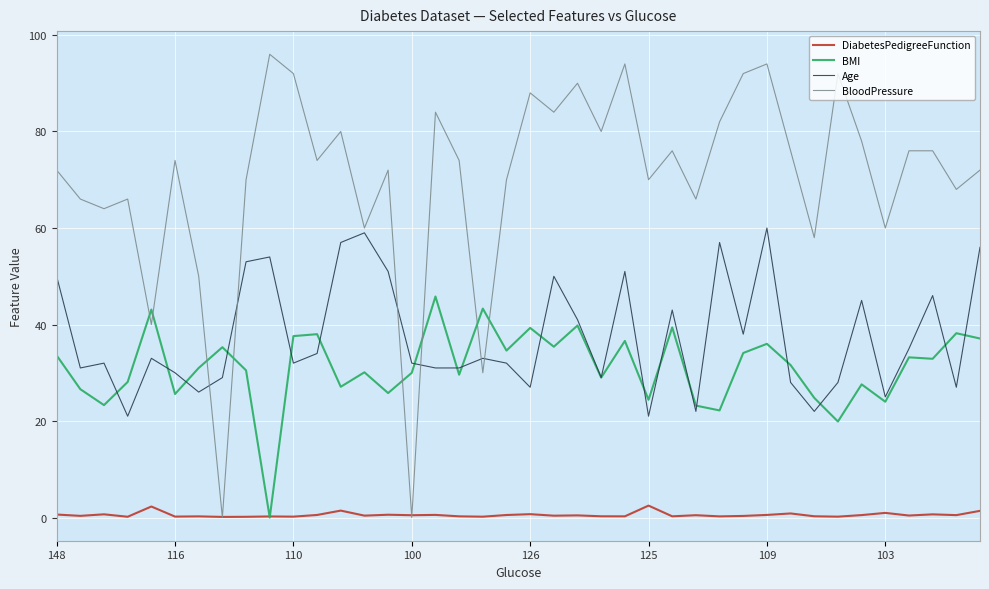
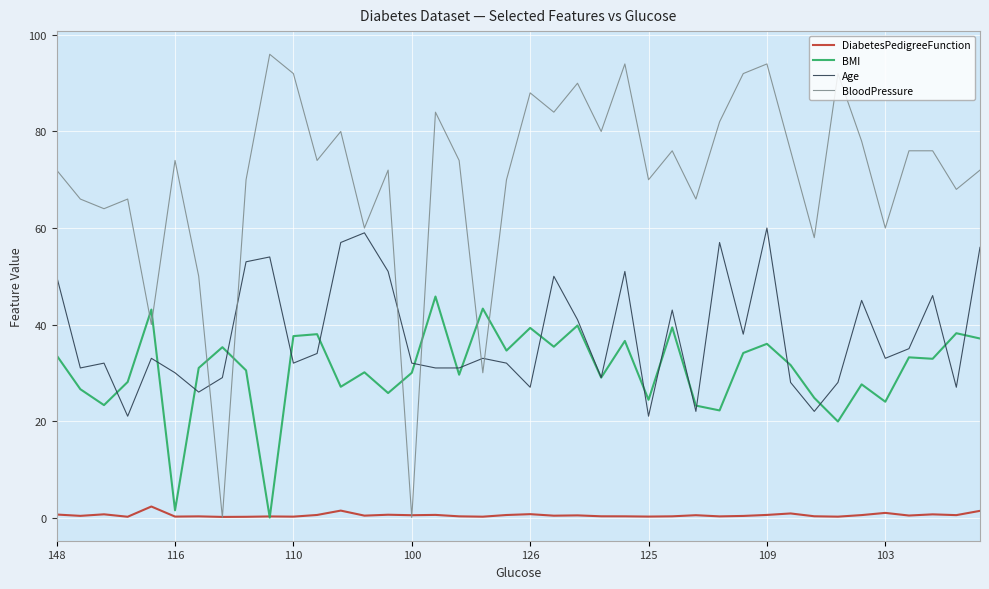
  {
    "DiabetesPedigreeFunction": {
      "148": 1,
      "116": 0,
      "110": 0,
      "126": 1,
-     "125": 2,
+     "125": 0,
      "109": 1,
      "103": 1
    },
    "BMI": {
      "148": 34,
-     "116": 26,
+     "116": 2,
      "110": 38,
      "100": 30,
      "126": 39,
      "125": 24,
      "109": 36,
      "103": 24
    },
    "Age": {
      "148": 50,
      "116": 30,
      "110": 32,
      "100": 32,
      "126": 27,
      "125": 21,
      "109": 60,
-     "103": 25
+     "103": 33
    },
    "BloodPressure": {
      "148": 72,
      "116": 74,
      "110": 92,
      "126": 88,
      "125": 70,
      "109": 94,
      "103": 60
    }
  }
